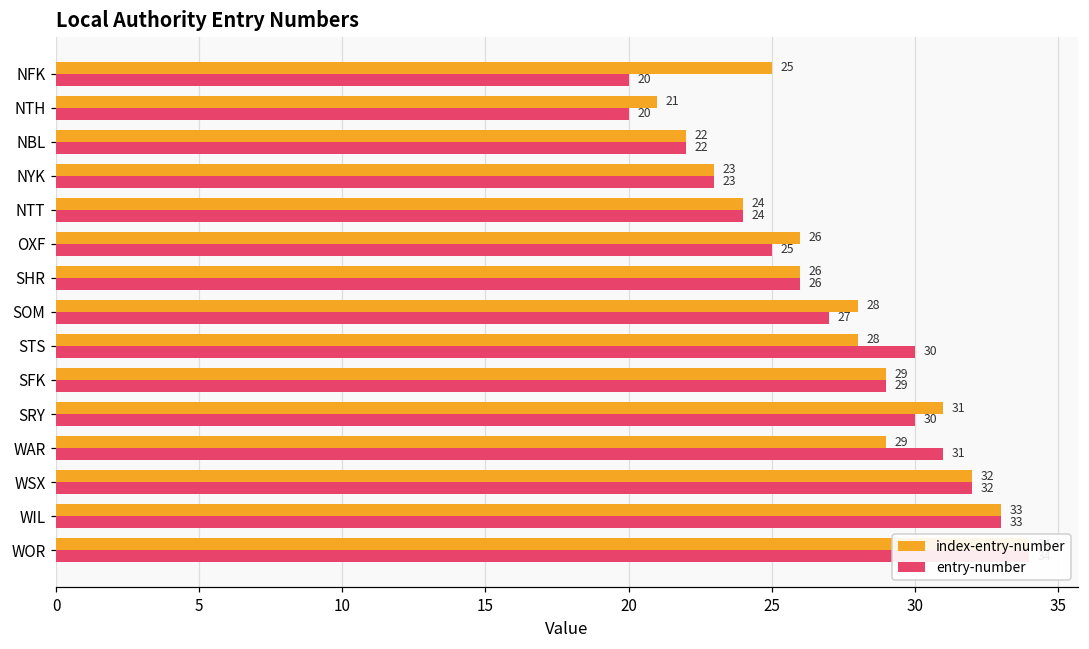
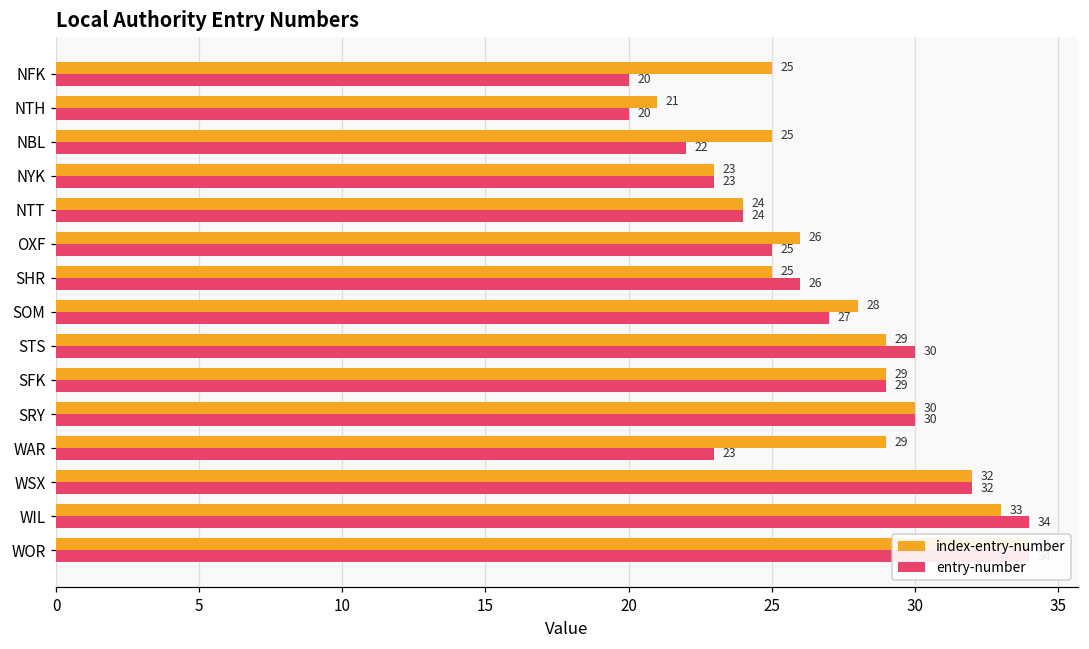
  {
    "index-entry-number": {
      "NFK": 25,
      "NTH": 21,
-     "NBL": 22,
+     "NBL": 25,
      "NYK": 23,
      "NTT": 24,
      "OXF": 26,
-     "SHR": 26,
+     "SHR": 25,
      "SOM": 28,
-     "STS": 28,
+     "STS": 29,
      "SFK": 29,
-     "SRY": 31,
+     "SRY": 30,
      "WAR": 29,
      "WSX": 32,
      "WIL": 33
    },
    "entry-number": {
      "NFK": 20,
      "NTH": 20,
      "NBL": 22,
      "NYK": 23,
      "NTT": 24,
      "OXF": 25,
      "SHR": 26,
      "SOM": 27,
      "STS": 30,
      "SFK": 29,
      "SRY": 30,
-     "WAR": 31,
+     "WAR": 23,
      "WSX": 32,
-     "WIL": 33
+     "WIL": 34
    }
  }
